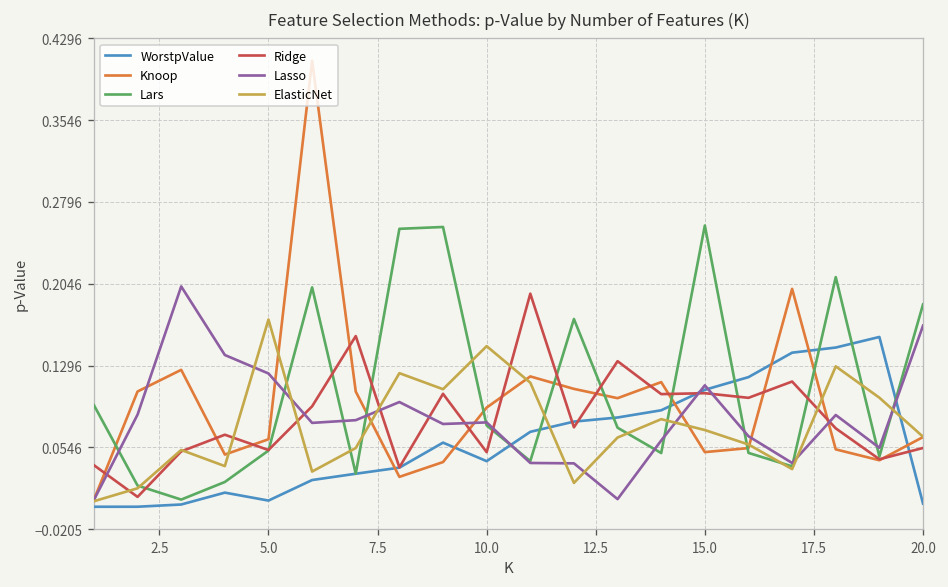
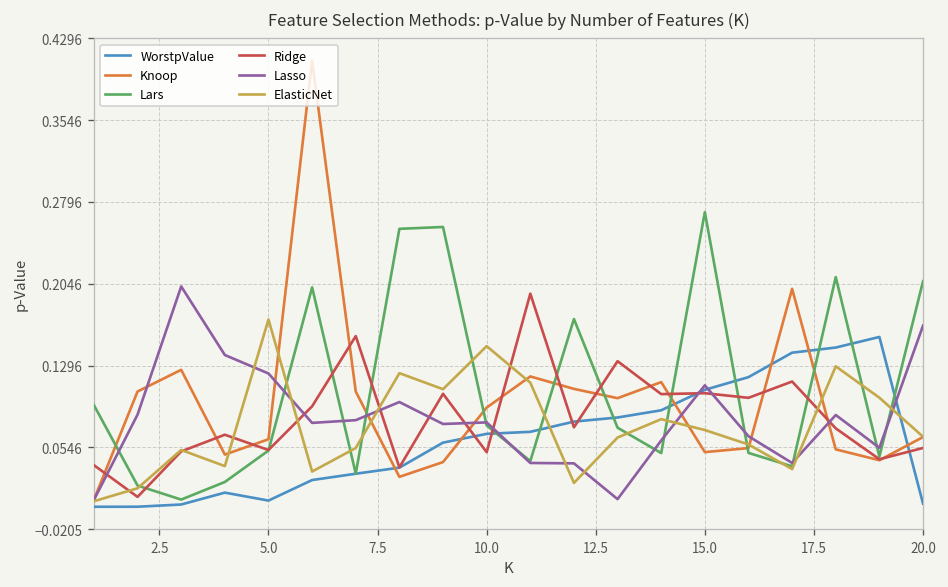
  {
    "WorstpValue": {
      "5.0": 0.01,
-     "10.0": 0.04,
+     "10.0": 0.07,
      "15.0": 0.11,
      "20.0": 0.00
    },
    "Lars": {
      "10.0": 0.07,
-     "15.0": 0.26,
-     "20.0": 0.19
+     "15.0": 0.27,
+     "20.0": 0.21
    },
    "Lasso": {
      "5.0": 0.12,
      "10.0": 0.08,
      "15.0": 0.11,
      "20.0": 0.17
    }
  }
